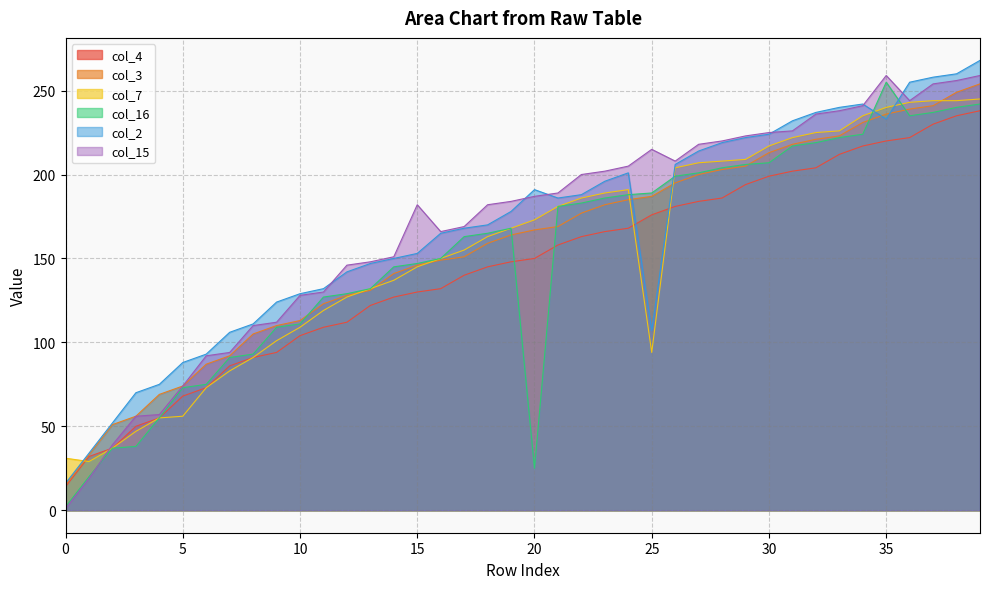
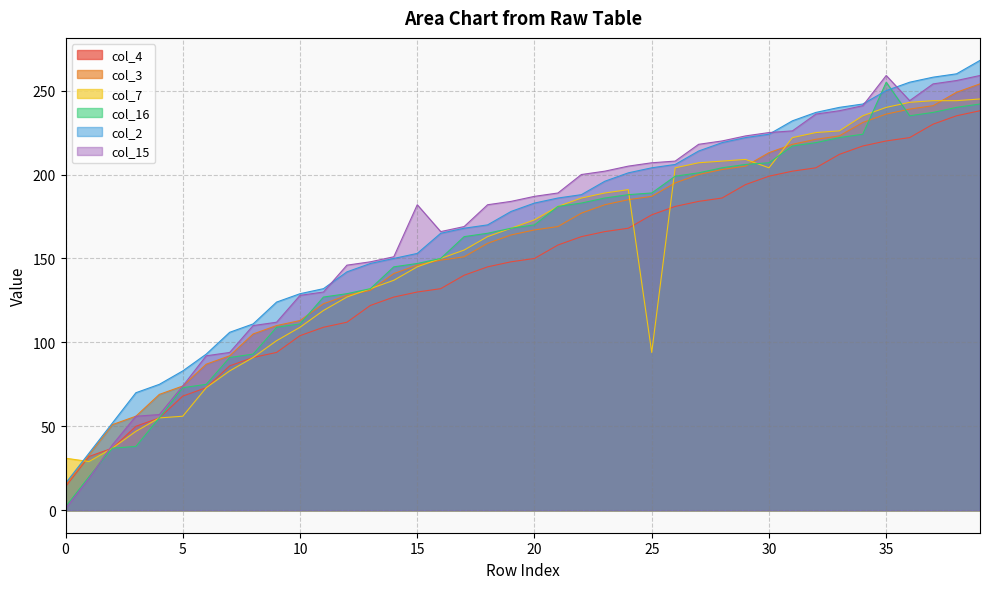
  {
    "col_7": {
      "0": 31,
      "5": 56,
      "10": 109,
      "20": 173,
      "25": 94,
-     "30": 217,
+     "30": 204,
      "35": 240
    },
    "col_16": {
      "10": 111,
-     "20": 25,
+     "20": 170,
      "25": 189,
      "30": 207,
      "35": 255
    },
    "col_2": {
-     "5": 88,
+     "5": 83,
      "15": 153,
-     "20": 191,
-     "25": 107,
-     "35": 233
+     "20": 183,
+     "25": 204,
+     "35": 250
    },
    "col_15": {
      "15": 182,
      "20": 187,
-     "25": 215,
+     "25": 207,
      "35": 259
    }
  }
